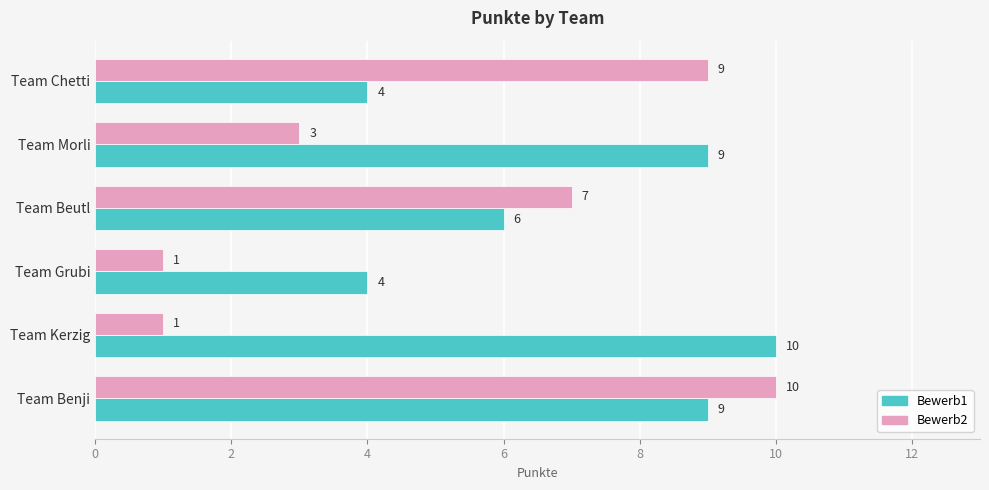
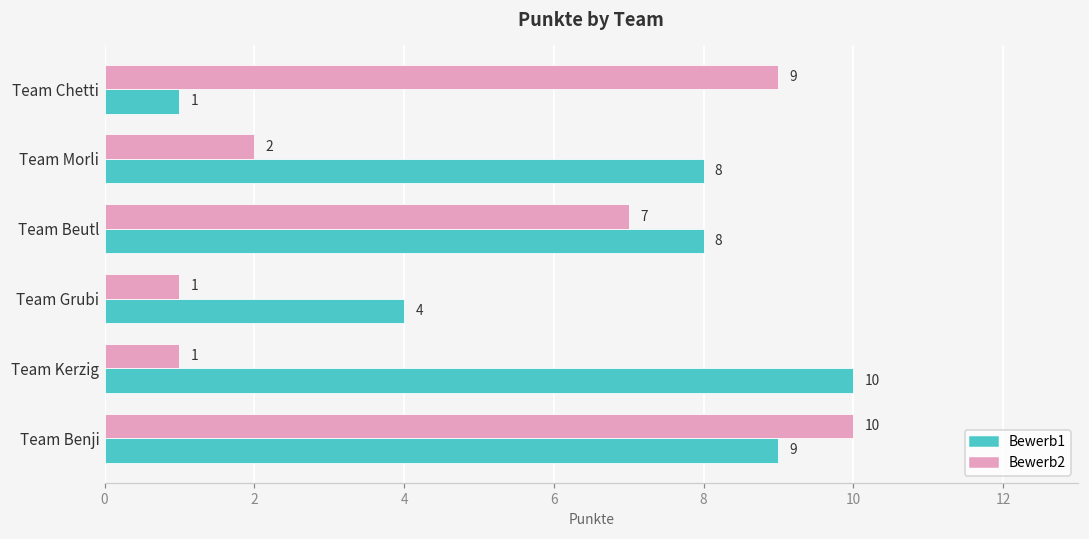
  {
    "Bewerb1": {
-     "Team Chetti": 4,
-     "Team Morli": 9,
-     "Team Beutl": 6,
+     "Team Chetti": 1,
+     "Team Morli": 8,
+     "Team Beutl": 8,
      "Team Grubi": 4,
      "Team Kerzig": 10,
      "Team Benji": 9
    },
    "Bewerb2": {
      "Team Chetti": 9,
-     "Team Morli": 3,
+     "Team Morli": 2,
      "Team Beutl": 7,
      "Team Grubi": 1,
      "Team Kerzig": 1,
      "Team Benji": 10
    }
  }
